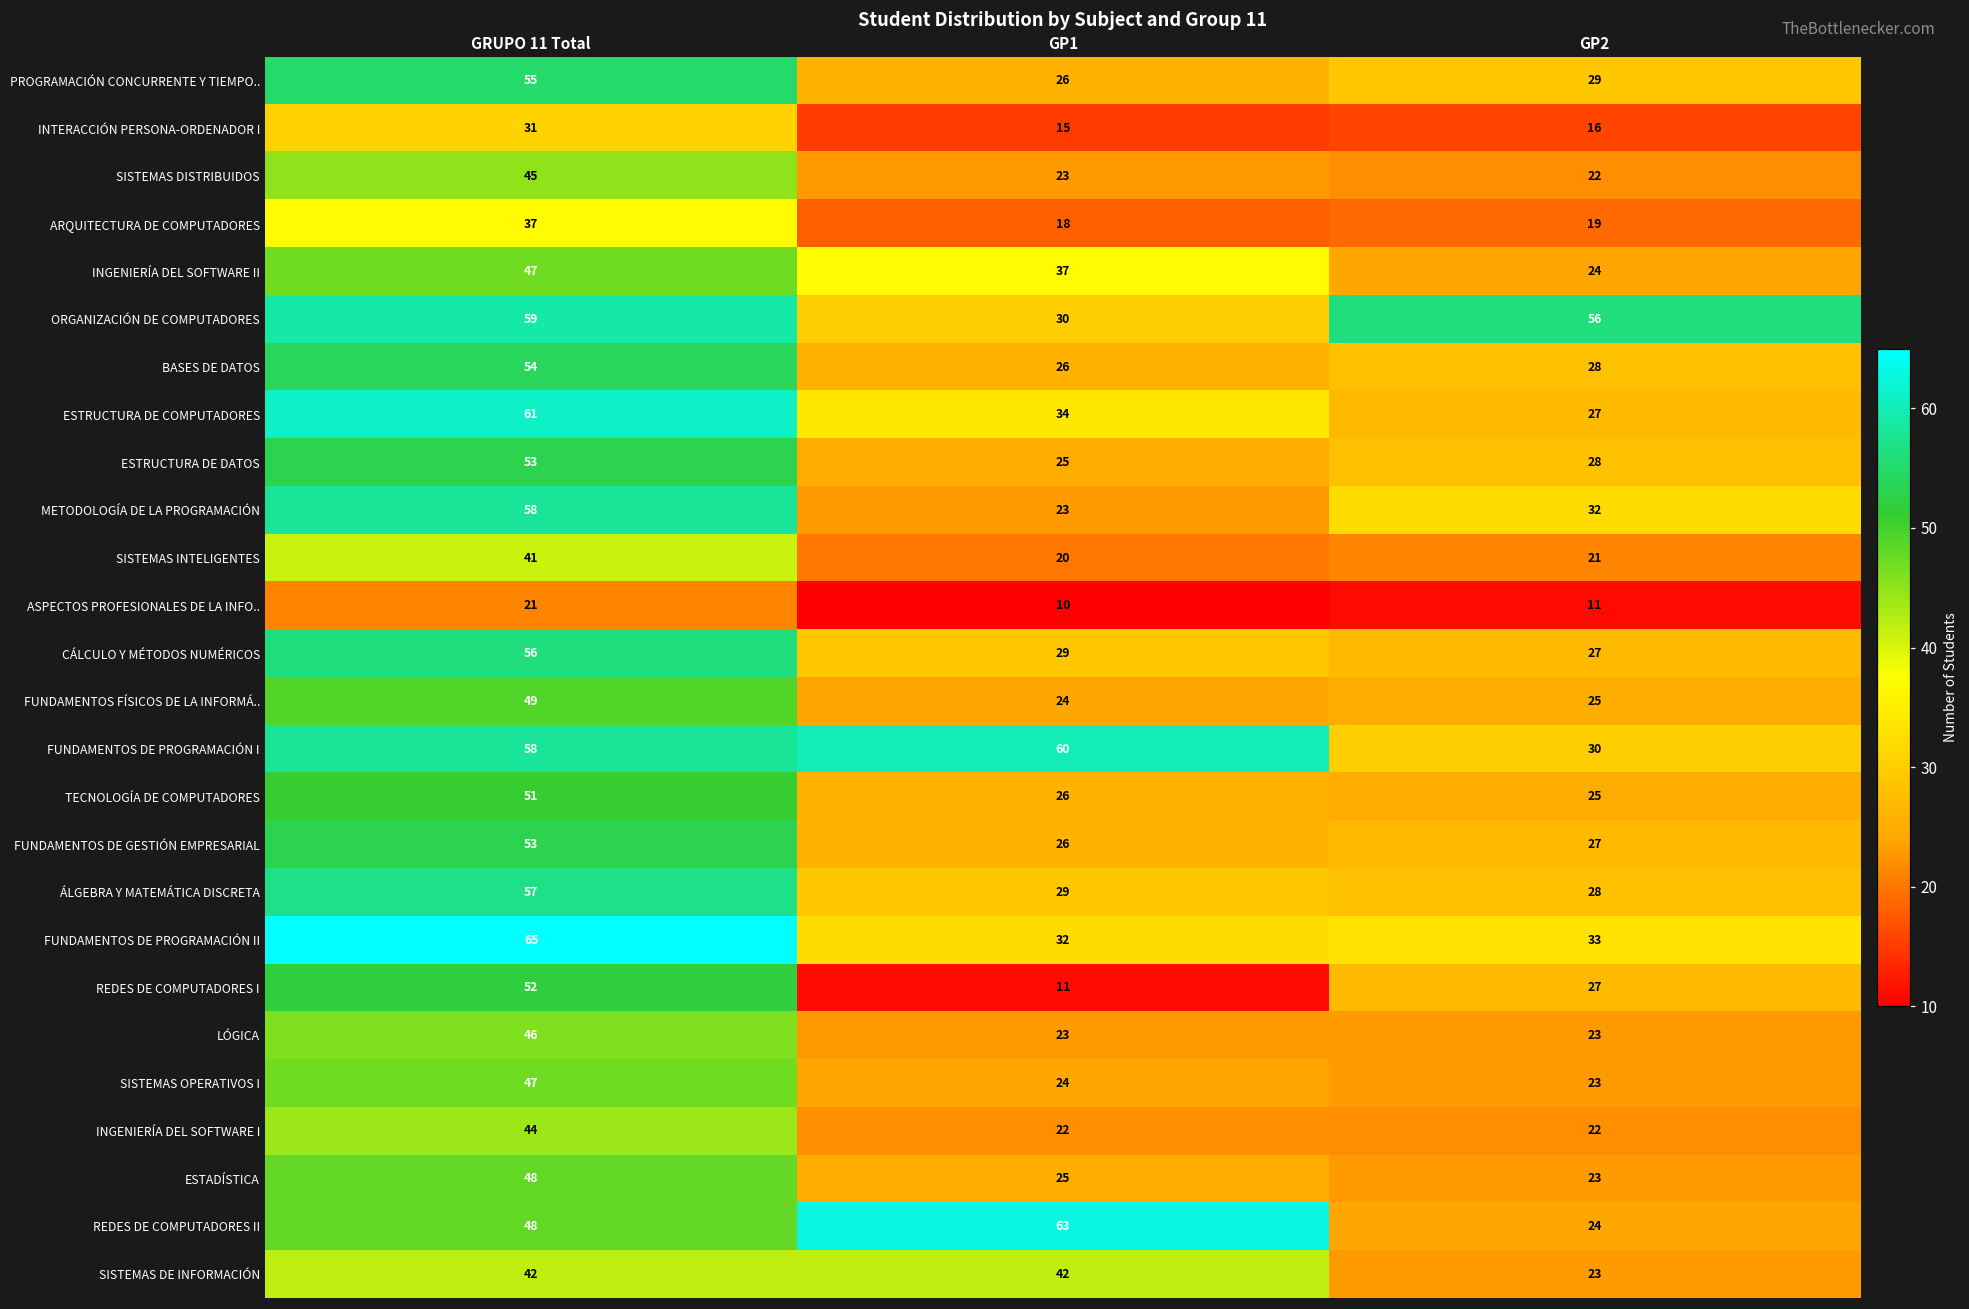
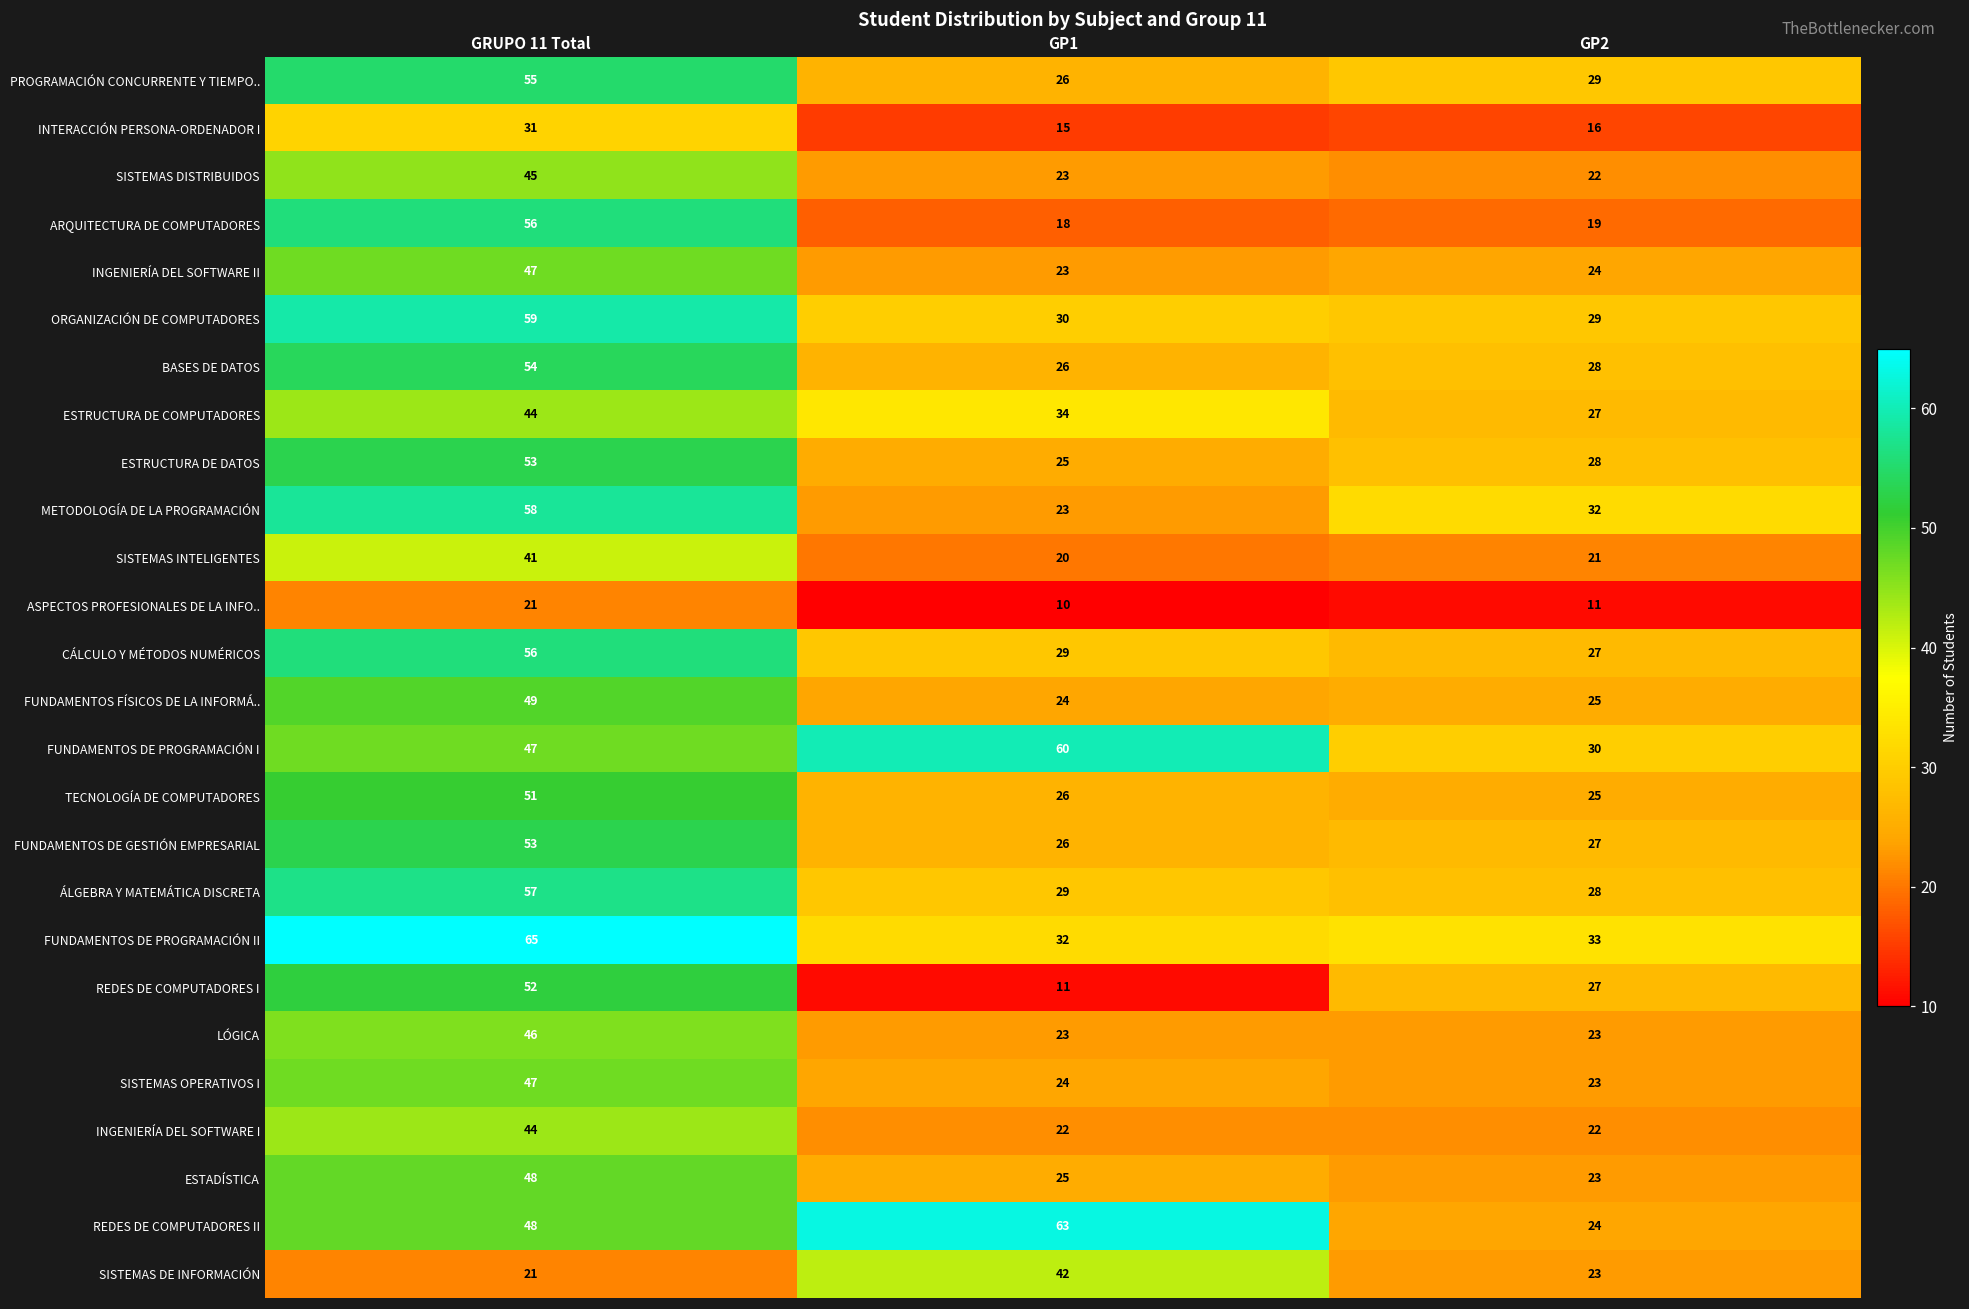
  {
    "PROGRAMACIÓN CONCURRENTE Y TIEMPO..": {
      "GRUPO 11 Total": 55,
      "GP1": 26,
      "GP2": 29
    },
    "INTERACCIÓN PERSONA-ORDENADOR I": {
      "GRUPO 11 Total": 31,
      "GP1": 15,
      "GP2": 16
    },
    "SISTEMAS DISTRIBUIDOS": {
      "GRUPO 11 Total": 45,
      "GP1": 23,
      "GP2": 22
    },
    "ARQUITECTURA DE COMPUTADORES": {
-     "GRUPO 11 Total": 37,
+     "GRUPO 11 Total": 56,
      "GP1": 18,
      "GP2": 19
    },
    "INGENIERÍA DEL SOFTWARE II": {
      "GRUPO 11 Total": 47,
-     "GP1": 37,
+     "GP1": 23,
      "GP2": 24
    },
    "ORGANIZACIÓN DE COMPUTADORES": {
      "GRUPO 11 Total": 59,
      "GP1": 30,
-     "GP2": 56
+     "GP2": 29
    },
    "BASES DE DATOS": {
      "GRUPO 11 Total": 54,
      "GP1": 26,
      "GP2": 28
    },
    "ESTRUCTURA DE COMPUTADORES": {
-     "GRUPO 11 Total": 61,
+     "GRUPO 11 Total": 44,
      "GP1": 34,
      "GP2": 27
    },
    "ESTRUCTURA DE DATOS": {
      "GRUPO 11 Total": 53,
      "GP1": 25,
      "GP2": 28
    },
    "METODOLOGÍA DE LA PROGRAMACIÓN": {
      "GRUPO 11 Total": 58,
      "GP1": 23,
      "GP2": 32
    },
    "SISTEMAS INTELIGENTES": {
      "GRUPO 11 Total": 41,
      "GP1": 20,
      "GP2": 21
    },
    "ASPECTOS PROFESIONALES DE LA INFO..": {
      "GRUPO 11 Total": 21,
      "GP1": 10,
      "GP2": 11
    },
    "CÁLCULO Y MÉTODOS NUMÉRICOS": {
      "GRUPO 11 Total": 56,
      "GP1": 29,
      "GP2": 27
    },
    "FUNDAMENTOS FÍSICOS DE LA INFORMÁ..": {
      "GRUPO 11 Total": 49,
      "GP1": 24,
      "GP2": 25
    },
    "FUNDAMENTOS DE PROGRAMACIÓN I": {
-     "GRUPO 11 Total": 58,
+     "GRUPO 11 Total": 47,
      "GP1": 60,
      "GP2": 30
    },
    "TECNOLOGÍA DE COMPUTADORES": {
      "GRUPO 11 Total": 51,
      "GP1": 26,
      "GP2": 25
    },
    "FUNDAMENTOS DE GESTIÓN EMPRESARIAL": {
      "GRUPO 11 Total": 53,
      "GP1": 26,
      "GP2": 27
    },
    "ÁLGEBRA Y MATEMÁTICA DISCRETA": {
      "GRUPO 11 Total": 57,
      "GP1": 29,
      "GP2": 28
    },
    "FUNDAMENTOS DE PROGRAMACIÓN II": {
      "GRUPO 11 Total": 65,
      "GP1": 32,
      "GP2": 33
    },
    "REDES DE COMPUTADORES I": {
      "GRUPO 11 Total": 52,
      "GP1": 11,
      "GP2": 27
    },
    "LÓGICA": {
      "GRUPO 11 Total": 46,
      "GP1": 23,
      "GP2": 23
    },
    "SISTEMAS OPERATIVOS I": {
      "GRUPO 11 Total": 47,
      "GP1": 24,
      "GP2": 23
    },
    "INGENIERÍA DEL SOFTWARE I": {
      "GRUPO 11 Total": 44,
      "GP1": 22,
      "GP2": 22
    },
    "ESTADÍSTICA": {
      "GRUPO 11 Total": 48,
      "GP1": 25,
      "GP2": 23
    },
    "REDES DE COMPUTADORES II": {
      "GRUPO 11 Total": 48,
      "GP1": 63,
      "GP2": 24
    },
    "SISTEMAS DE INFORMACIÓN": {
-     "GRUPO 11 Total": 42,
+     "GRUPO 11 Total": 21,
      "GP1": 42,
      "GP2": 23
    }
  }
